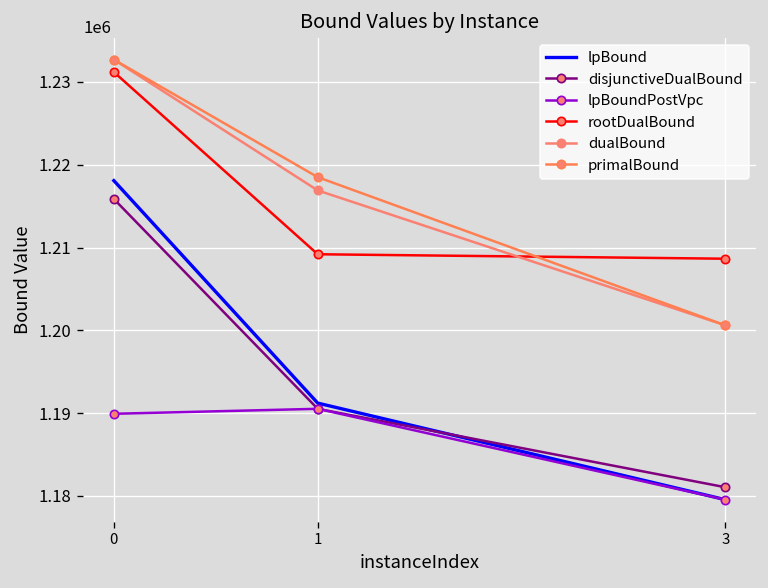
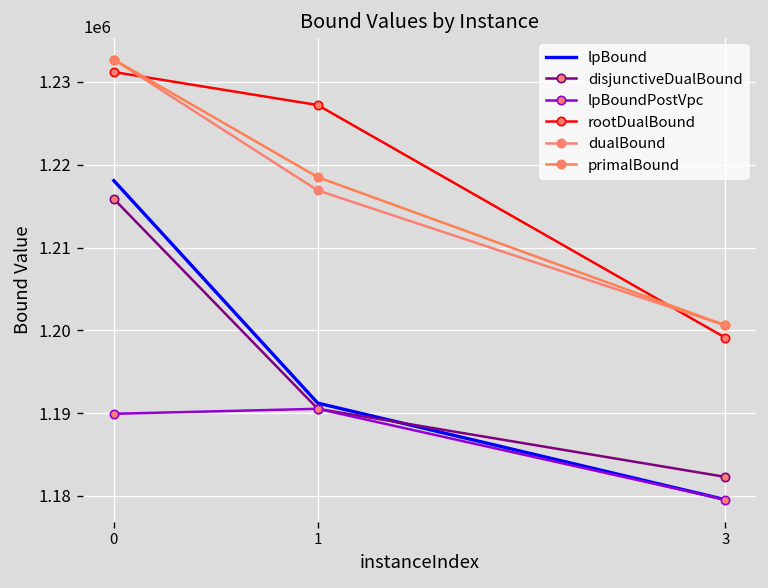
  {
    "lpBound": {
      "0": 1218000,
      "1": 1191000
    },
    "disjunctiveDualBound": {
      "0": 1216000,
-     "3": 1181000
+     "3": 1182000
    },
    "lpBoundPostVpc": {
      "0": 1190000
    },
    "rootDualBound": {
      "0": 1231000,
-     "1": 1209000,
-     "3": 1209000
+     "1": 1227000,
+     "3": 1199000
    }
  }
